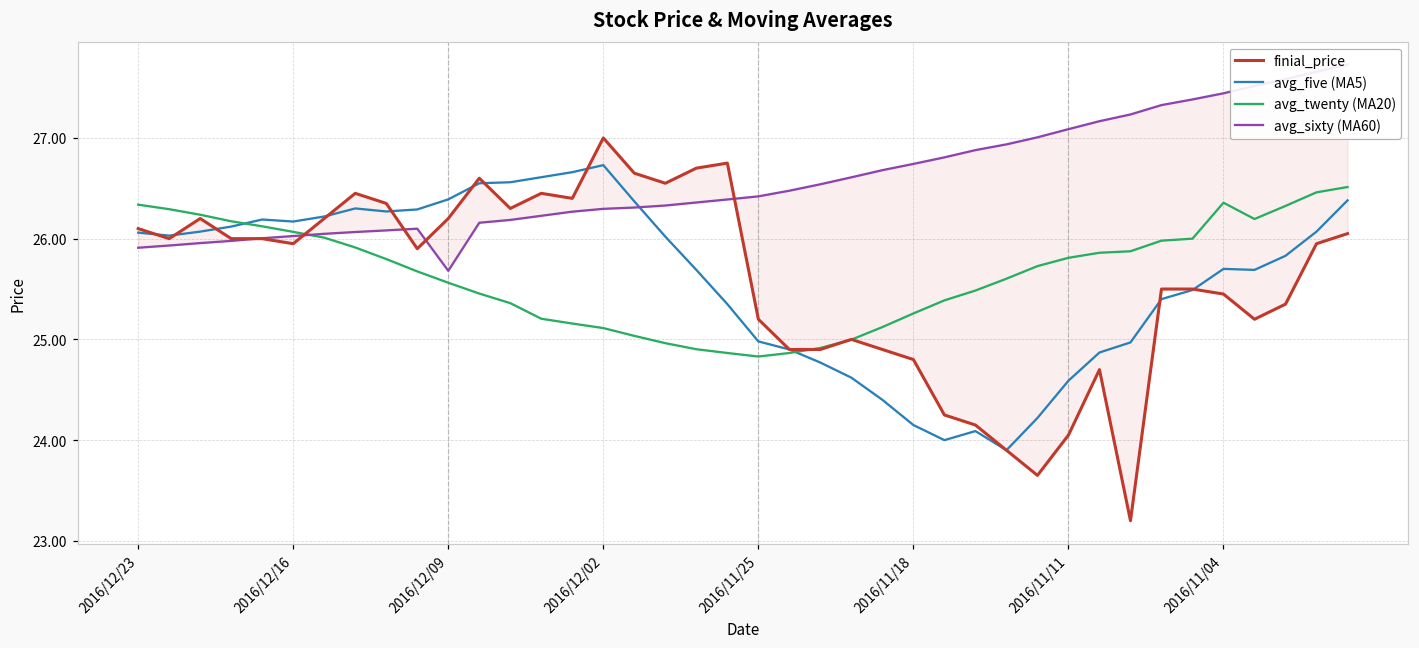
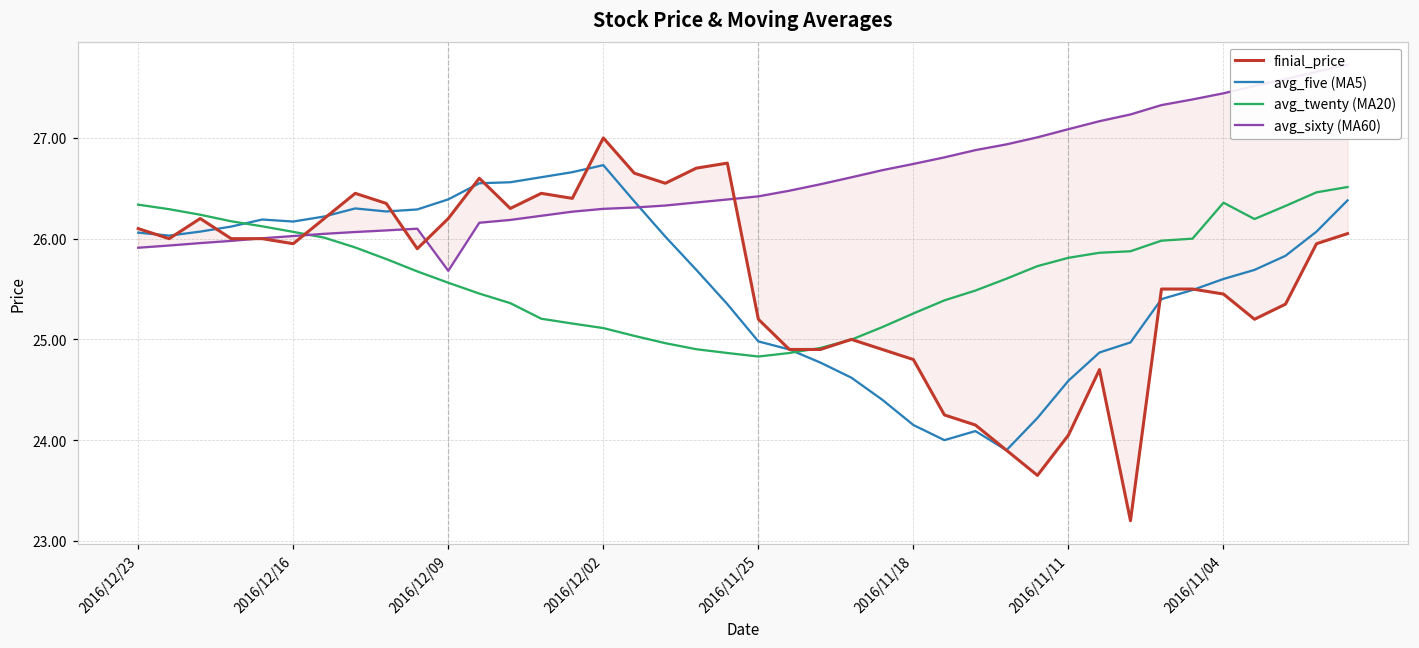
  {
    "avg_five (MA5)": {
      "2016/12/23": 26.1,
      "2016/12/16": 26.2,
      "2016/12/09": 26.4,
      "2016/12/02": 26.7,
      "2016/11/25": 25.0,
      "2016/11/18": 24.2,
      "2016/11/11": 24.6,
-     "2016/11/04": 25.7
+     "2016/11/04": 25.6
    },
    "avg_twenty (MA20)": {
      "2016/12/23": 26.3,
      "2016/12/16": 26.1,
      "2016/12/09": 25.6,
      "2016/12/02": 25.1,
      "2016/11/25": 24.8,
      "2016/11/18": 25.3,
      "2016/11/11": 25.8,
      "2016/11/04": 26.4
    },
    "avg_sixty (MA60)": {
      "2016/12/23": 25.9,
      "2016/12/09": 25.7,
      "2016/12/02": 26.3
    }
  }
